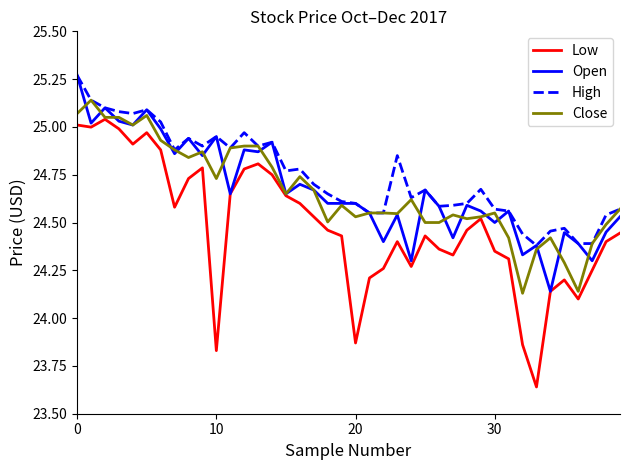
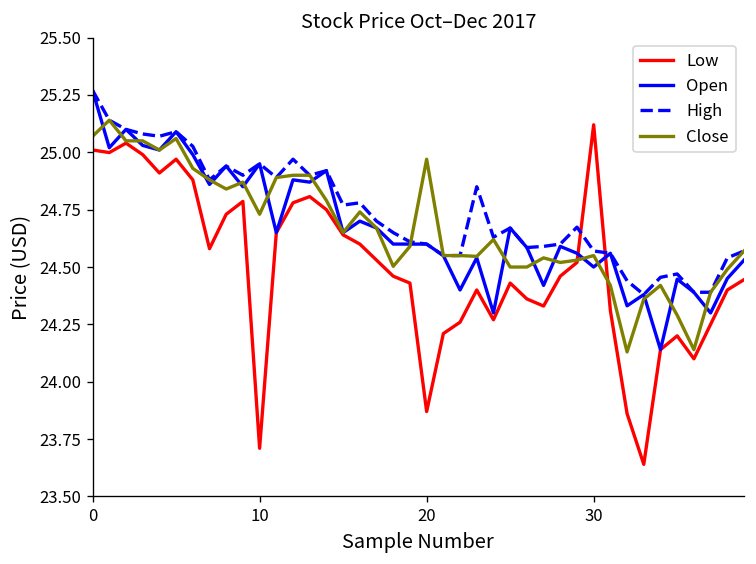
  {
    "Low": {
      "0": 25.01,
-     "10": 23.83,
+     "10": 23.71,
      "20": 23.87,
-     "30": 24.35
+     "30": 25.12
    },
    "Close": {
      "0": 25.07,
      "10": 24.73,
-     "20": 24.53,
+     "20": 24.97,
      "30": 24.55
    }
  }
